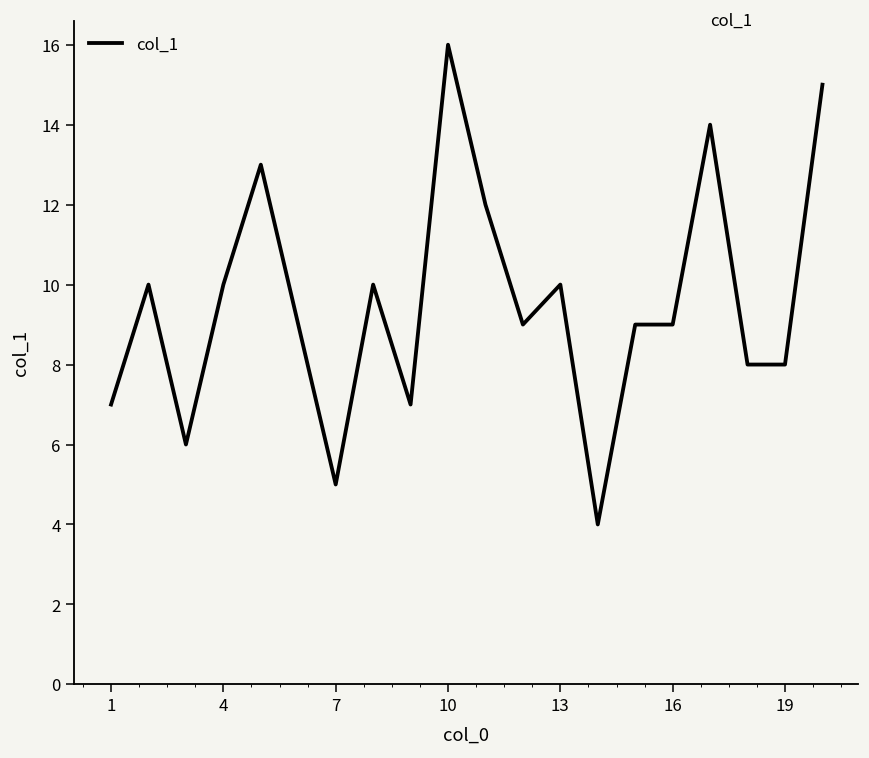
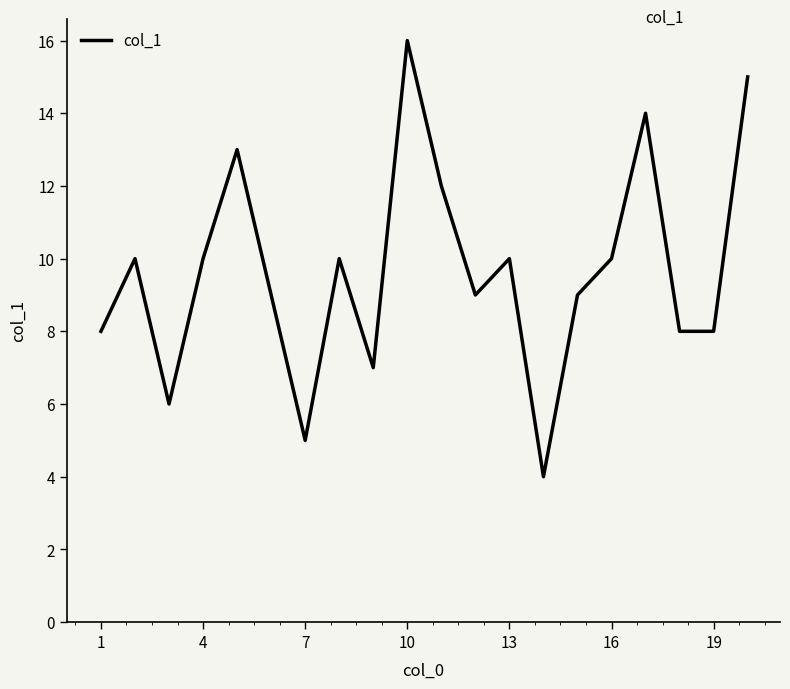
  {
-   "1": 7,
+   "1": 8,
    "4": 10,
    "7": 5,
    "10": 16,
    "13": 10,
-   "16": 9,
+   "16": 10,
    "19": 8
  }
